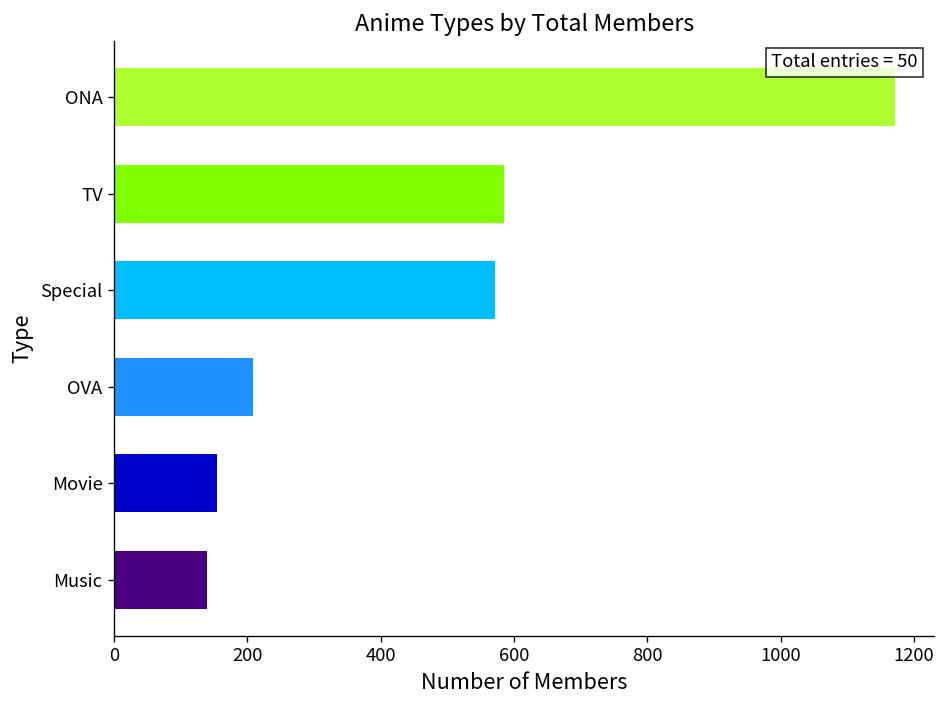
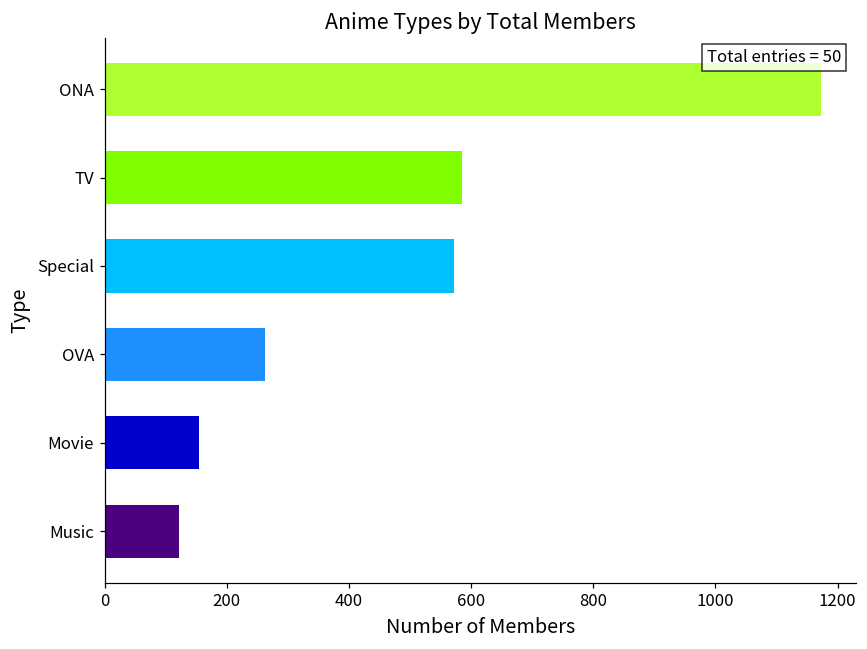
  {
    "TV": 590,
    "Special": 570,
-   "OVA": 210,
+   "OVA": 260,
    "Movie": 150,
-   "Music": 140
+   "Music": 120
  }
